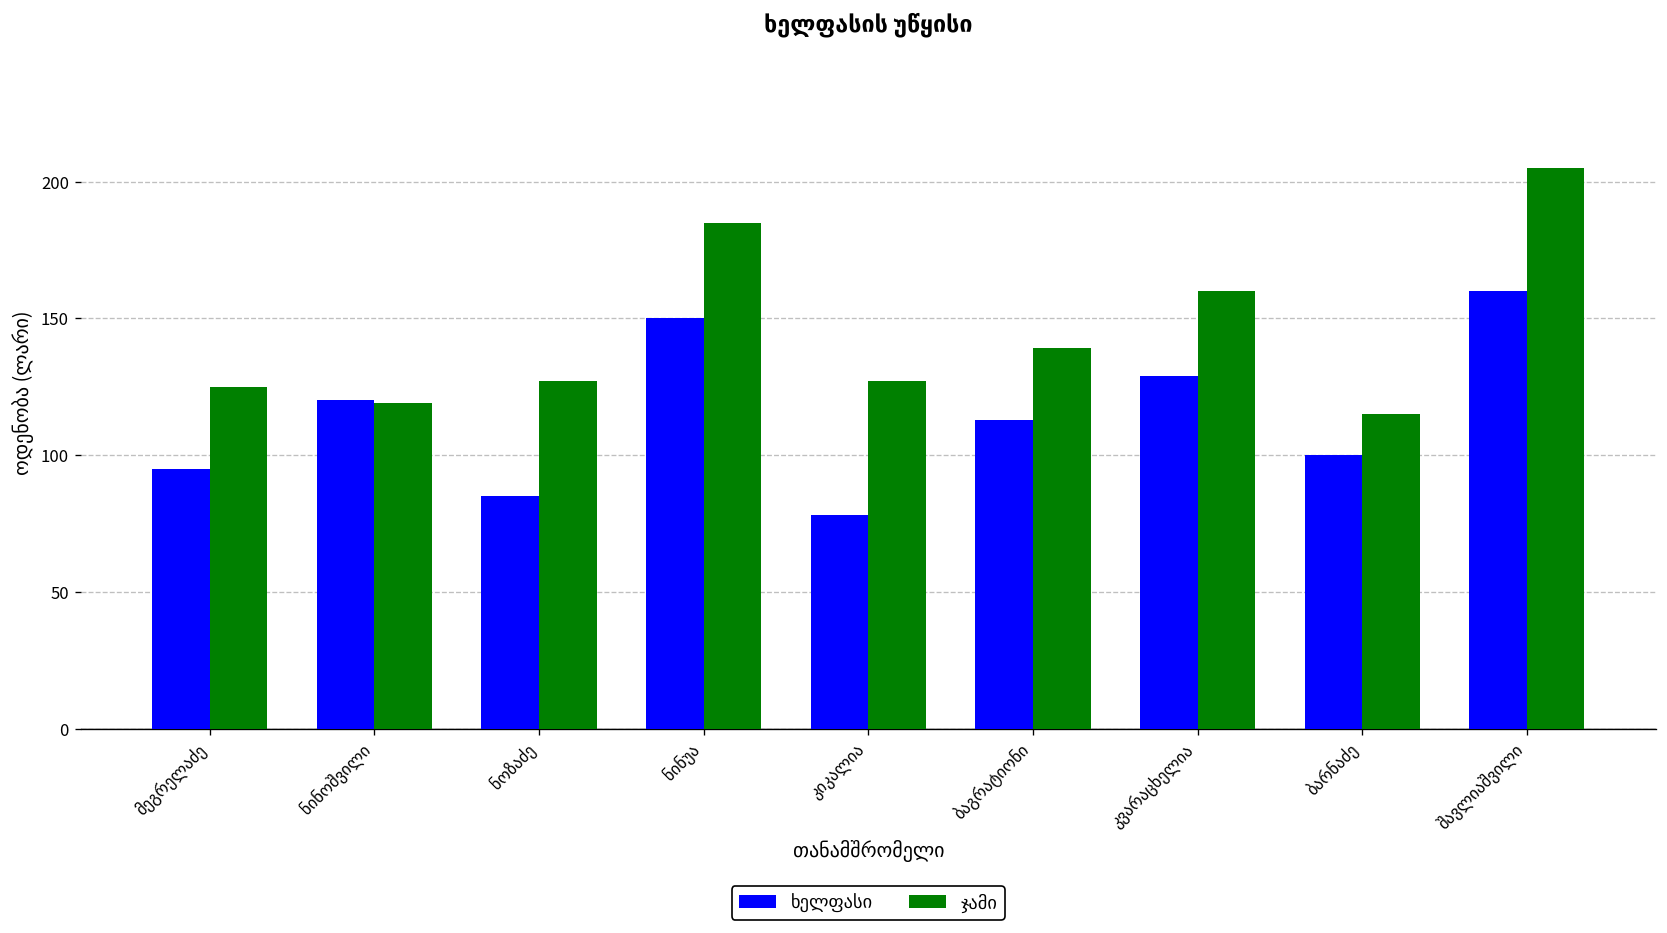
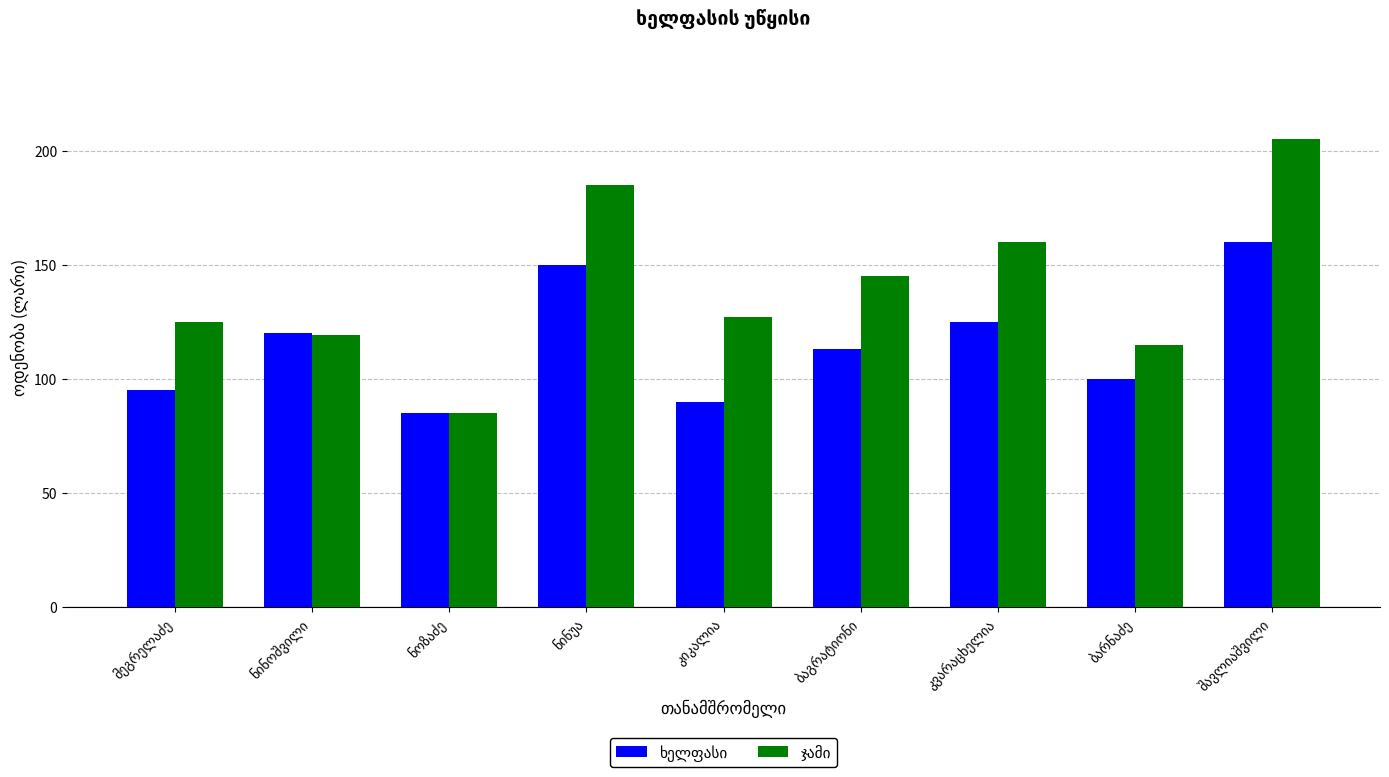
  {
    "ხელფასი": {
      "მეგრელაძე": 95,
      "ნინოშვილი": 120,
      "ნოზაძე": 85,
      "ნინუა": 150,
-     "კიკალია": 78,
+     "კიკალია": 90,
      "ბაგრატიონი": 113,
-     "კვარაცხელია": 129,
+     "კვარაცხელია": 125,
      "ბარნაძე": 100,
      "შავლიაშვილი": 160
    },
    "ჯამი": {
      "მეგრელაძე": 125,
      "ნინოშვილი": 119,
-     "ნოზაძე": 127,
+     "ნოზაძე": 85,
      "ნინუა": 185,
      "კიკალია": 127,
-     "ბაგრატიონი": 139,
+     "ბაგრატიონი": 145,
      "კვარაცხელია": 160,
      "ბარნაძე": 115,
      "შავლიაშვილი": 205
    }
  }
